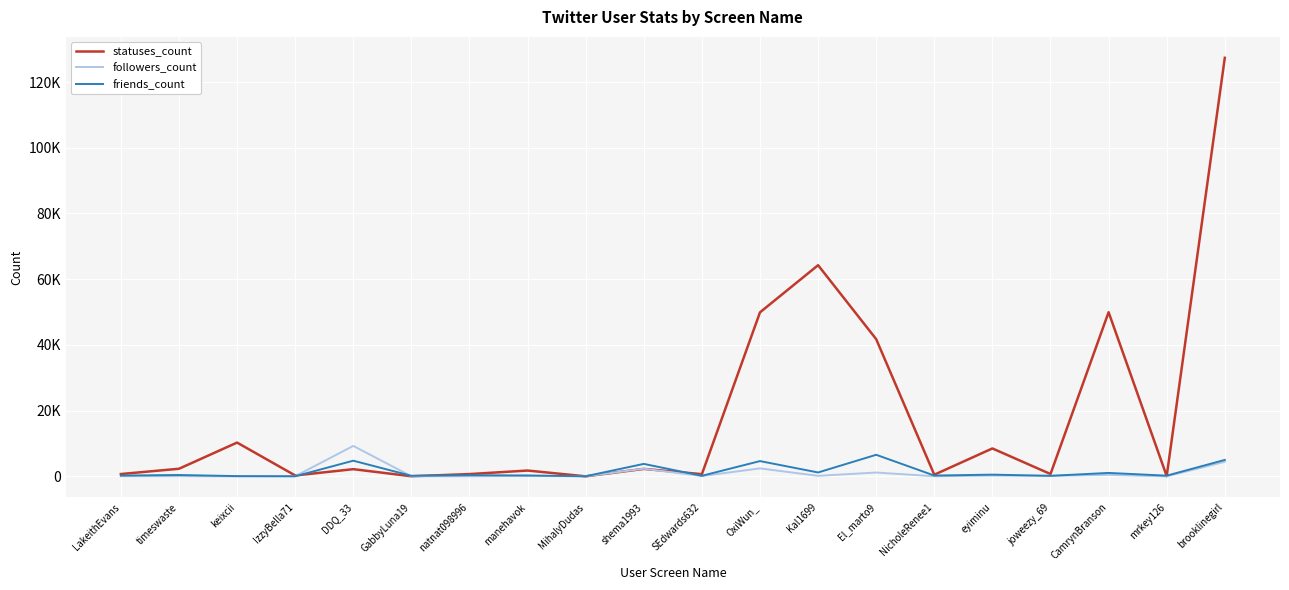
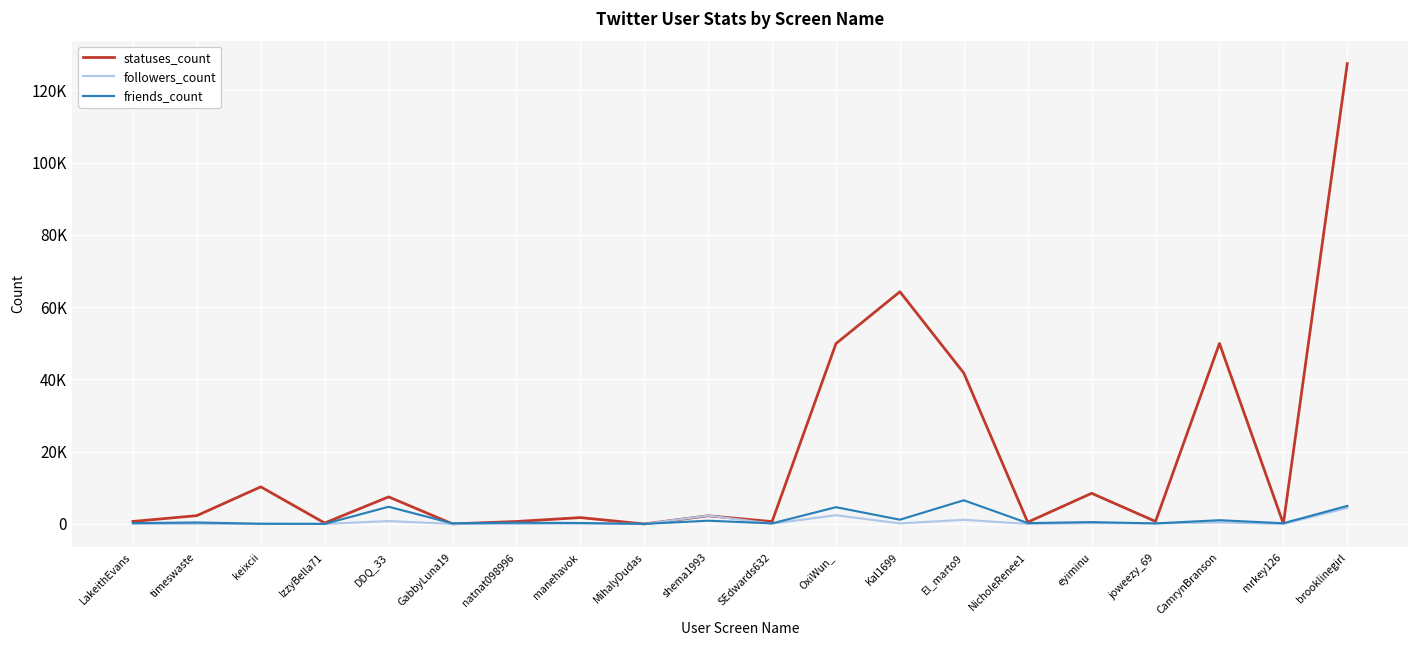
  {
    "statuses_count": {
      "timeswaste": 2000,
      "keixcii": 10000,
-     "DDQ_33": 2000,
+     "DDQ_33": 7000,
      "manehavok": 2000,
      "OxiWun_": 50000,
      "Kal1699": 64000,
      "El_marto9": 42000,
      "eyiminu": 8000,
      "CamrynBranson": 50000,
      "brooklinegirl": 127000
    },
    "followers_count": {
-     "DDQ_33": 9000,
+     "DDQ_33": 1000,
      "OxiWun_": 2000,
      "Kal1699": 0,
      "El_marto9": 1000
    },
    "friends_count": {
      "DDQ_33": 5000,
-     "shema1993": 4000,
+     "shema1993": 1000,
      "OxiWun_": 5000,
      "Kal1699": 1000,
      "El_marto9": 7000
    }
  }
